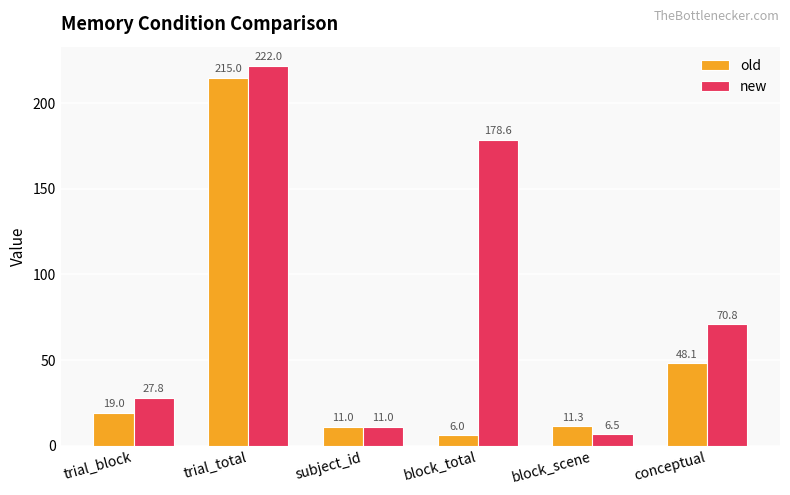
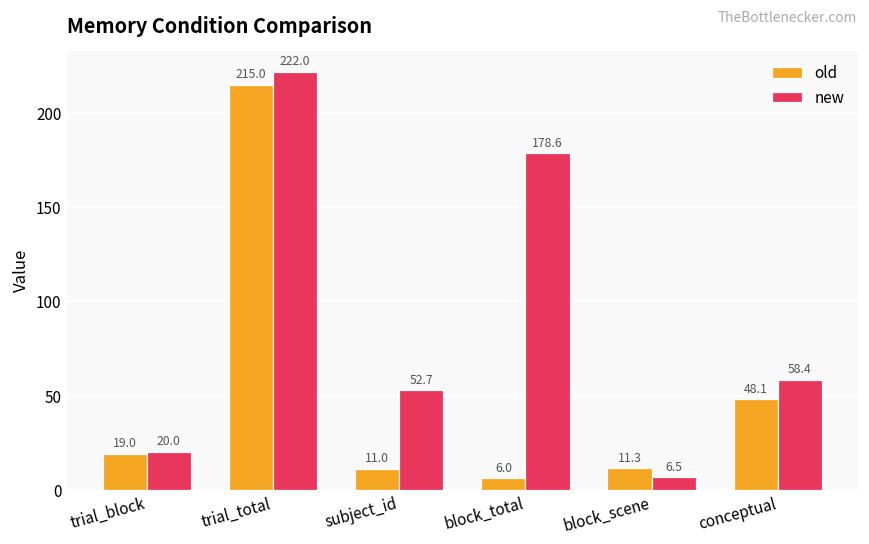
  {
    "old": {
      "trial_block": 19.0,
      "trial_total": 215.0,
      "subject_id": 11.0,
      "block_total": 6.0,
      "block_scene": 11.3,
      "conceptual": 48.1
    },
    "new": {
-     "trial_block": 27.8,
+     "trial_block": 20.0,
      "trial_total": 222.0,
-     "subject_id": 11.0,
+     "subject_id": 52.7,
      "block_total": 178.6,
      "block_scene": 6.5,
-     "conceptual": 70.8
+     "conceptual": 58.4
    }
  }
